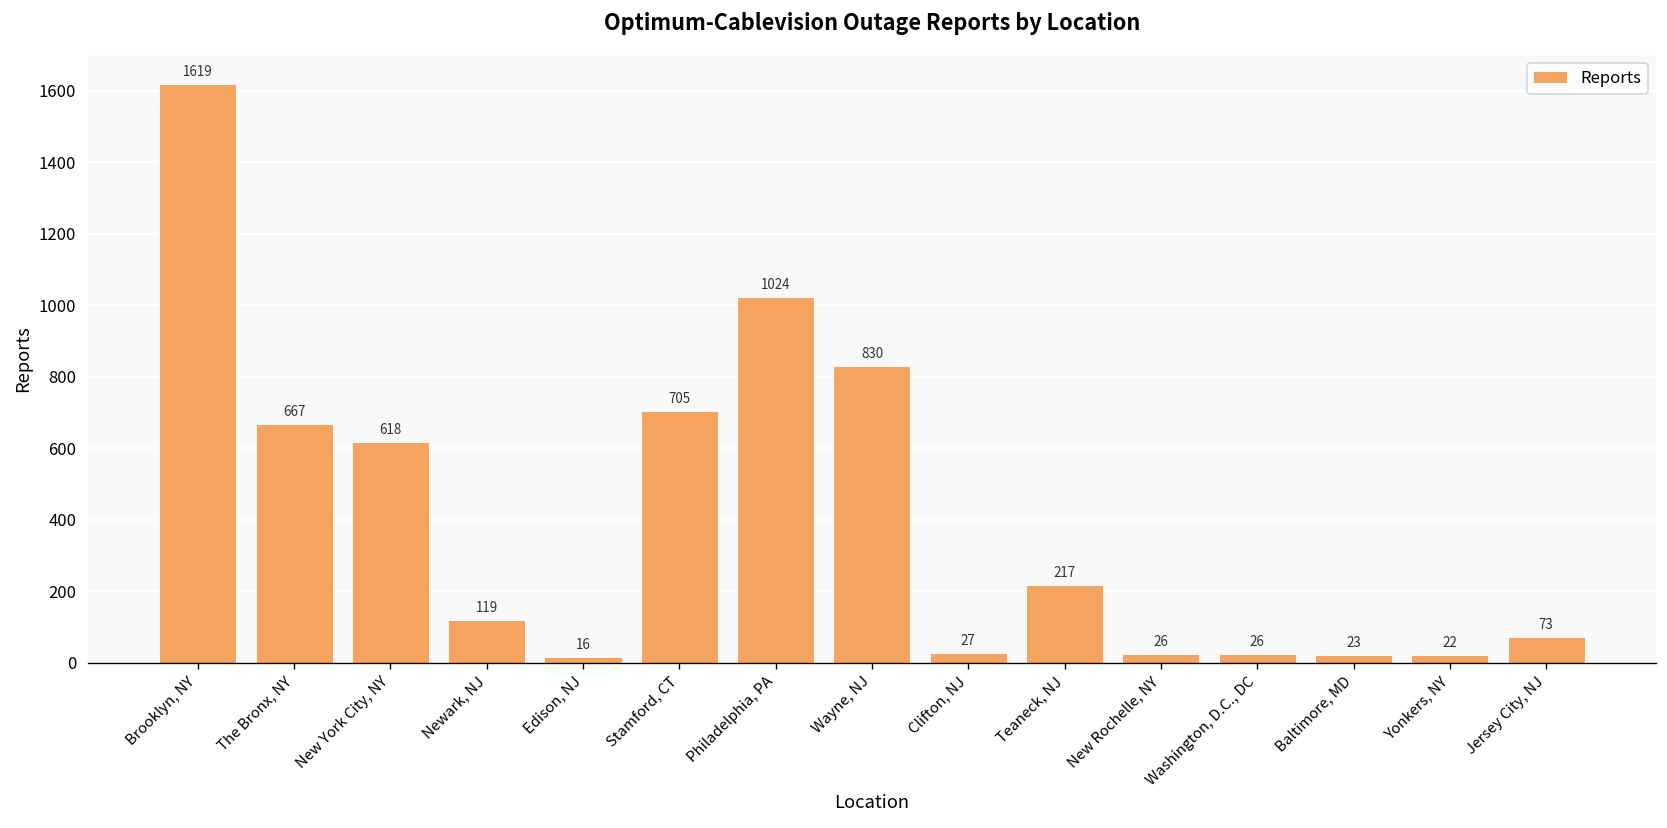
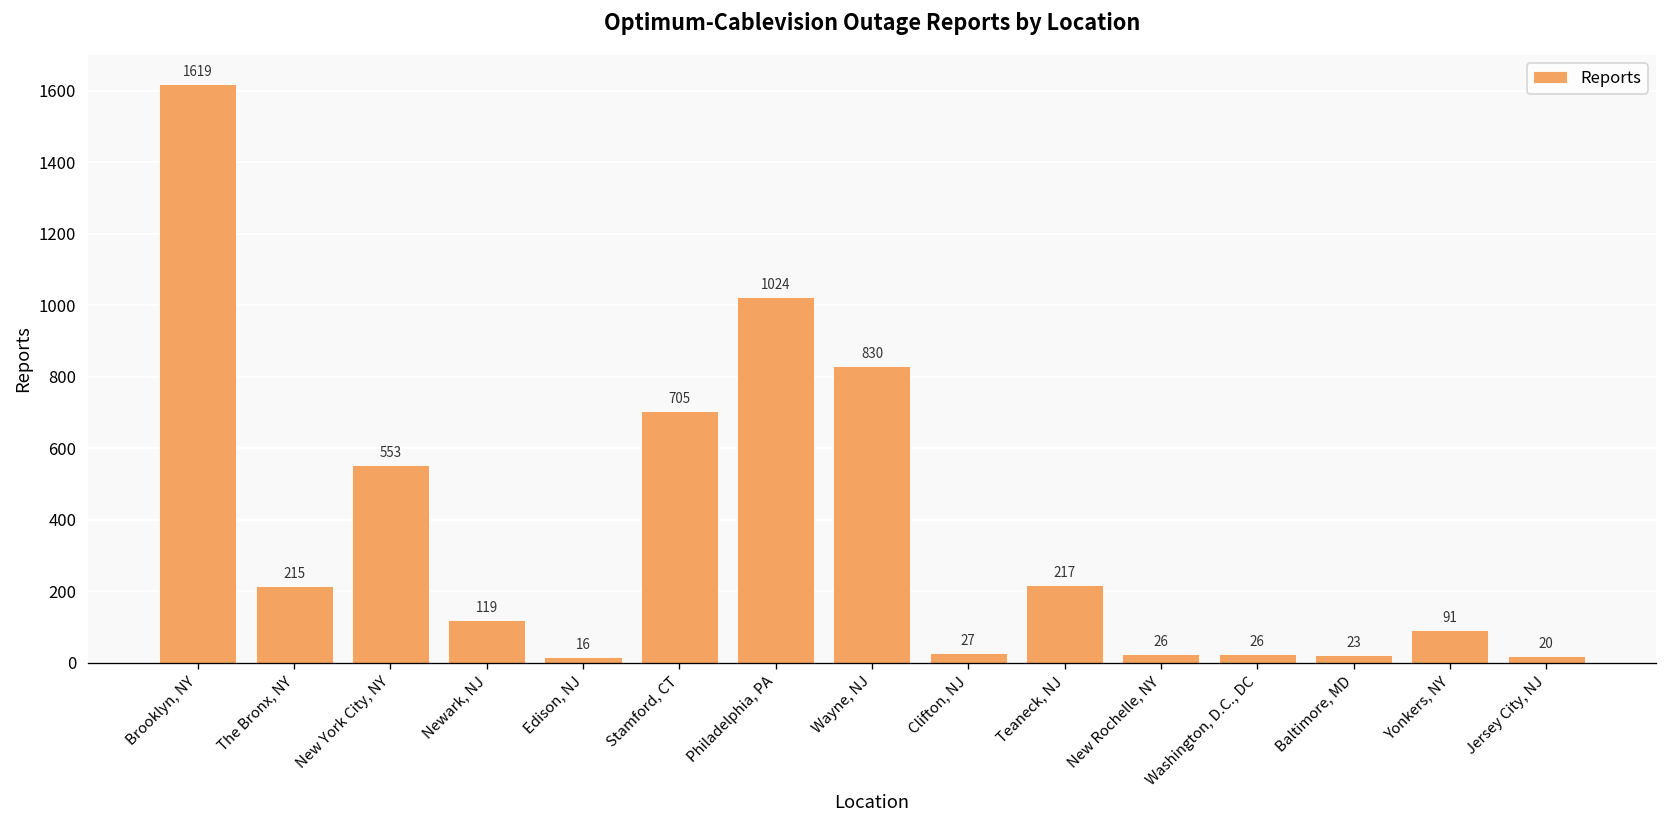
  {
    "Brooklyn, NY": 1619,
-   "The Bronx, NY": 667,
-   "New York City, NY": 618,
+   "The Bronx, NY": 215,
+   "New York City, NY": 553,
    "Newark, NJ": 119,
    "Edison, NJ": 16,
    "Stamford, CT": 705,
    "Philadelphia, PA": 1024,
    "Wayne, NJ": 830,
    "Clifton, NJ": 27,
    "Teaneck, NJ": 217,
    "New Rochelle, NY": 26,
    "Washington, D.C., DC": 26,
    "Baltimore, MD": 23,
-   "Yonkers, NY": 22,
-   "Jersey City, NJ": 73
+   "Yonkers, NY": 91,
+   "Jersey City, NJ": 20
  }
